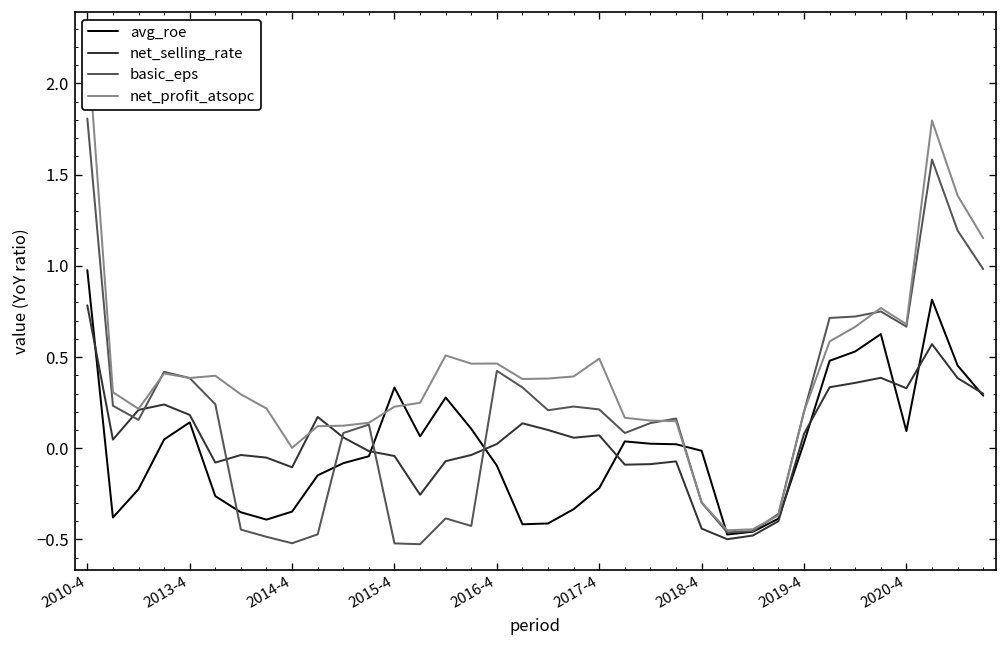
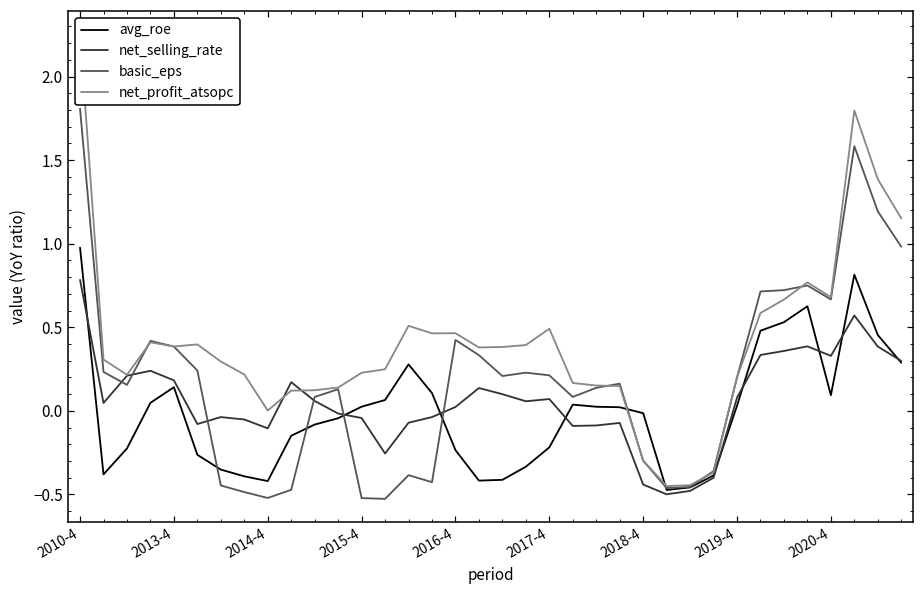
  {
    "avg_roe": {
      "2010-4": 0.98,
      "2013-4": 0.14,
-     "2014-4": -0.35,
-     "2015-4": 0.33,
-     "2016-4": -0.10,
+     "2014-4": -0.42,
+     "2015-4": 0.02,
+     "2016-4": -0.23,
      "2017-4": -0.22,
      "2018-4": -0.01,
      "2019-4": 0.03,
      "2020-4": 0.09
    },
    "net_profit_atsopc": {
      "2014-4": 0.00,
      "2015-4": 0.23,
      "2016-4": 0.46,
      "2017-4": 0.49
    }
  }
